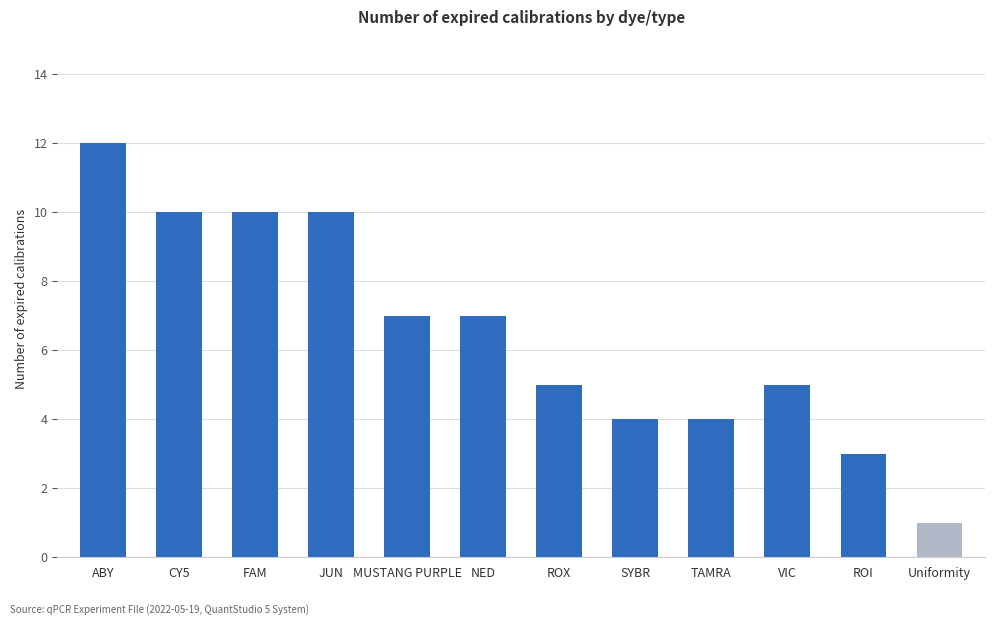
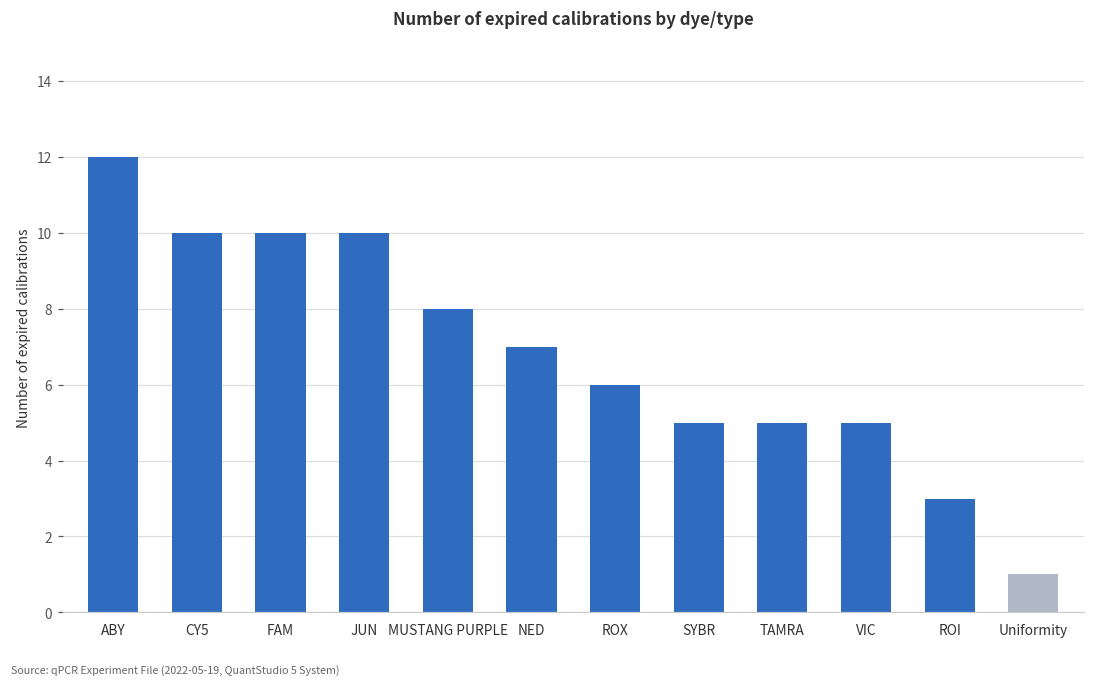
  {
    "ABY": 12,
    "CY5": 10,
    "FAM": 10,
    "JUN": 10,
-   "MUSTANG PURPLE": 7,
+   "MUSTANG PURPLE": 8,
    "NED": 7,
-   "ROX": 5,
-   "SYBR": 4,
-   "TAMRA": 4,
+   "ROX": 6,
+   "SYBR": 5,
+   "TAMRA": 5,
    "VIC": 5,
    "ROI": 3,
    "Uniformity": 1
  }
